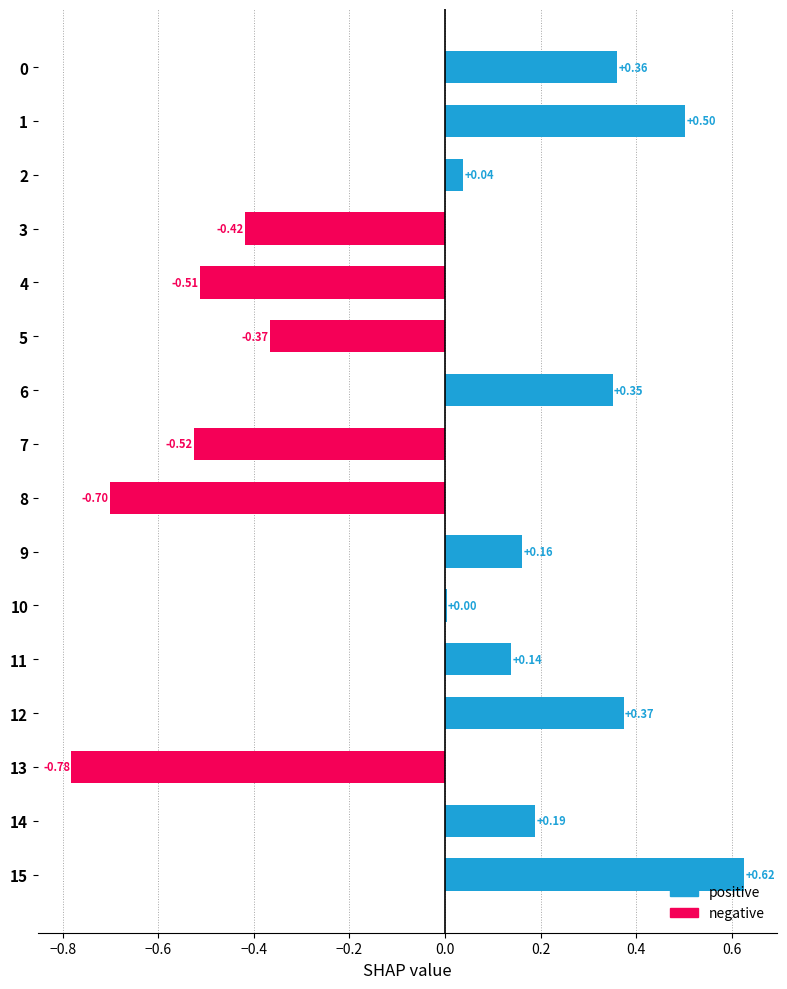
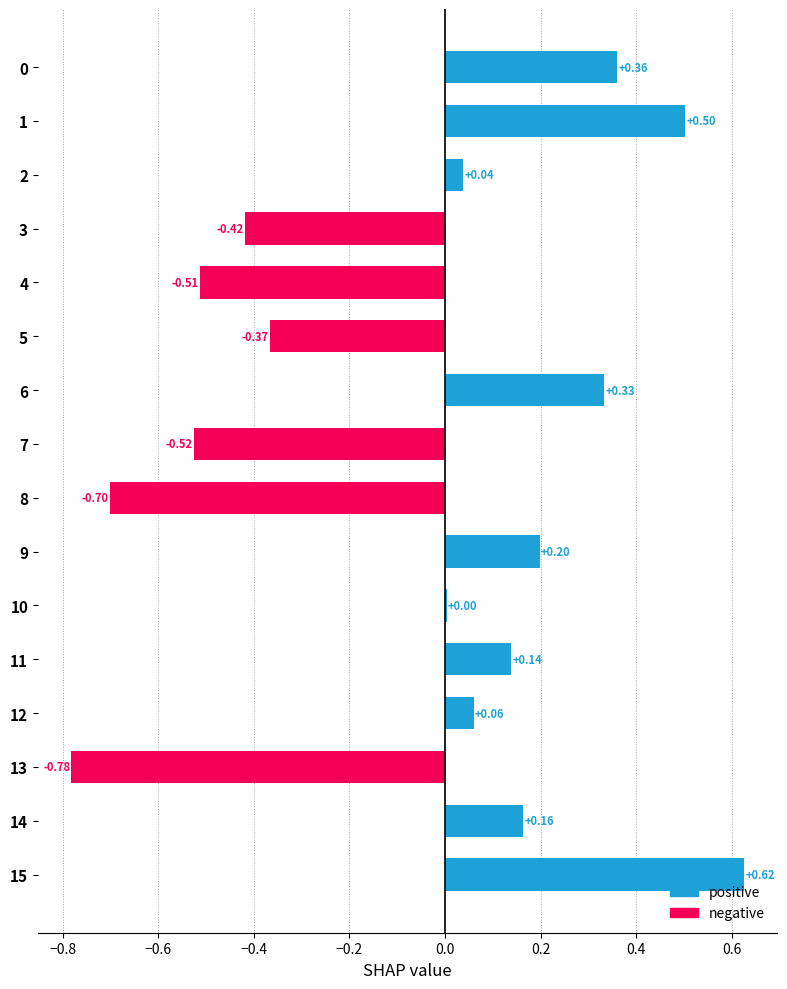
  {
    "0": "+0.36",
    "1": "+0.50",
    "2": "+0.04",
    "3": "-0.42",
    "4": "-0.51",
    "5": "-0.37",
-   "6": "+0.35",
+   "6": "+0.33",
    "7": "-0.52",
    "8": "-0.70",
-   "9": "+0.16",
+   "9": "+0.20",
    "10": "+0.00",
    "11": "+0.14",
-   "12": "+0.37",
+   "12": "+0.06",
    "13": "-0.78",
-   "14": "+0.19",
+   "14": "+0.16",
    "15": "+0.62"
  }
